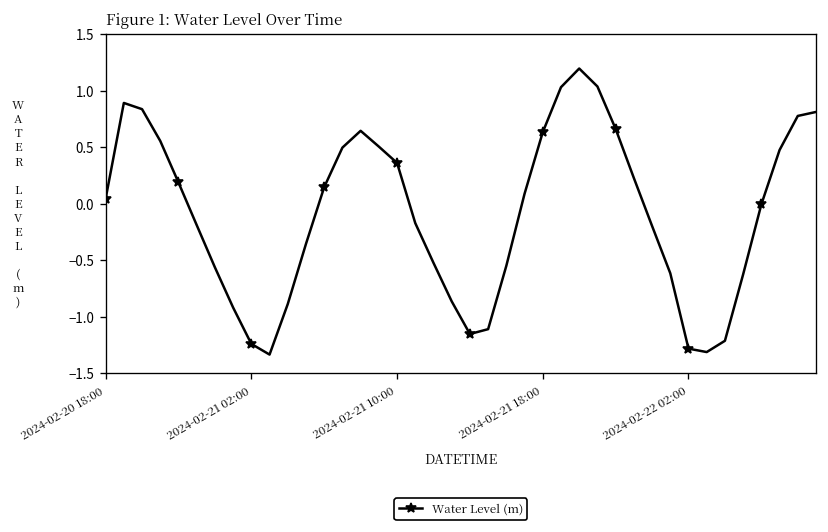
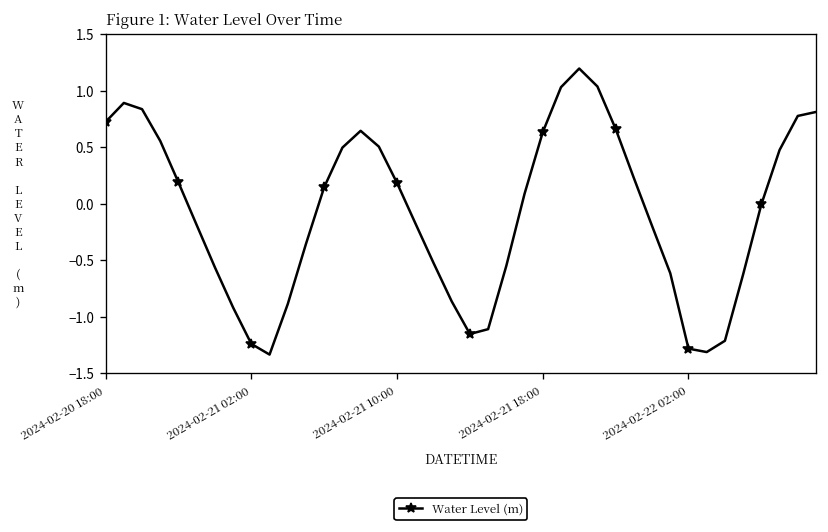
  {
-   "2024-02-20 18:00": 0.0,
+   "2024-02-20 18:00": 0.7,
    "2024-02-21 02:00": -1.2,
-   "2024-02-21 10:00": 0.4,
+   "2024-02-21 10:00": 0.2,
    "2024-02-21 18:00": 0.6,
    "2024-02-22 02:00": -1.3
  }
